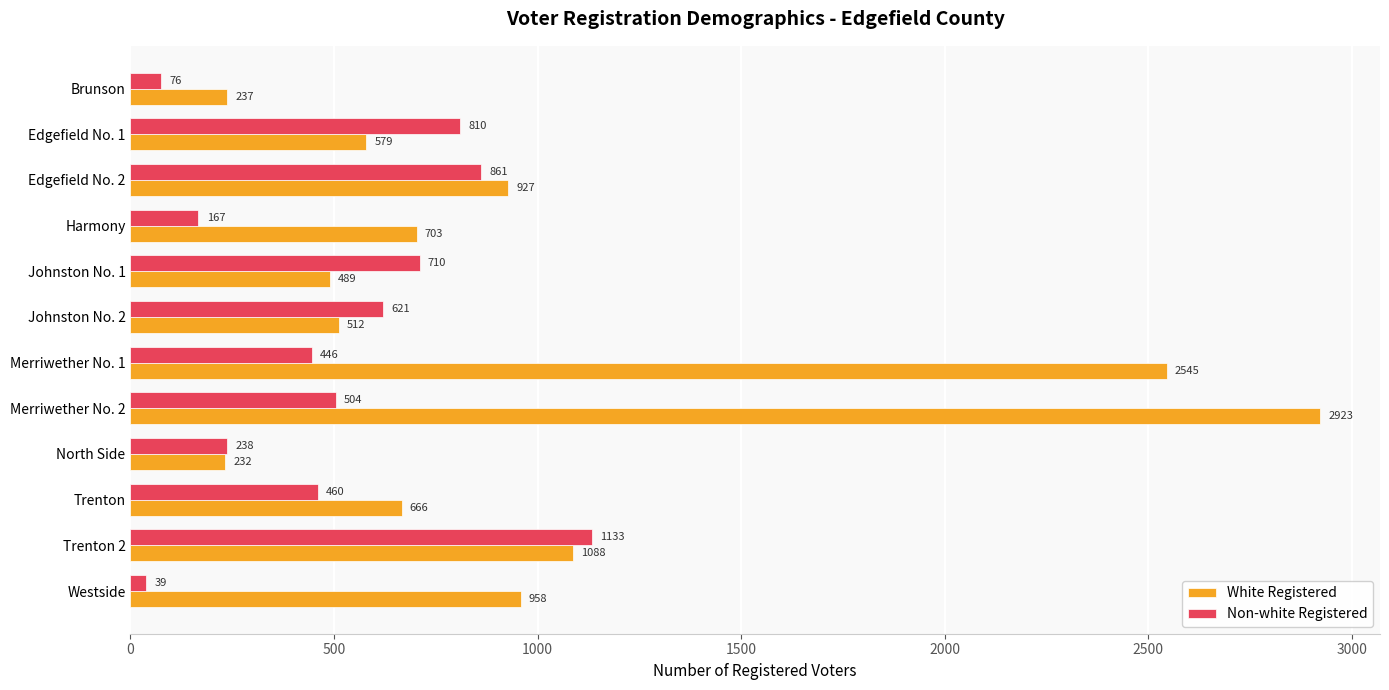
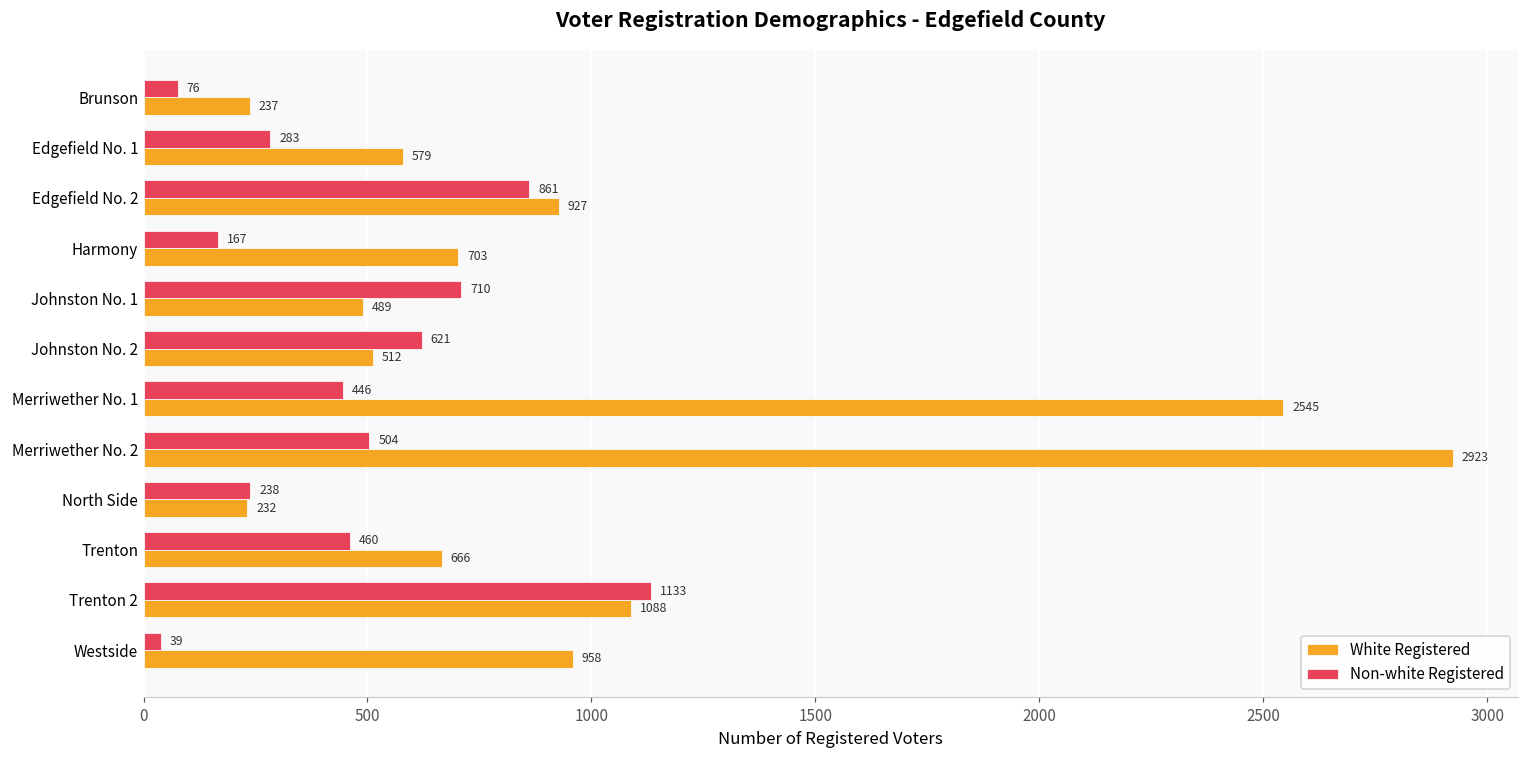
  {
    "White Registered": {
      "Brunson": 237,
      "Edgefield No. 1": 579,
      "Edgefield No. 2": 927,
      "Harmony": 703,
      "Johnston No. 1": 489,
      "Johnston No. 2": 512,
      "Merriwether No. 1": 2545,
      "Merriwether No. 2": 2923,
      "North Side": 232,
      "Trenton": 666,
      "Trenton 2": 1088,
      "Westside": 958
    },
    "Non-white Registered": {
      "Brunson": 76,
-     "Edgefield No. 1": 810,
+     "Edgefield No. 1": 283,
      "Edgefield No. 2": 861,
      "Harmony": 167,
      "Johnston No. 1": 710,
      "Johnston No. 2": 621,
      "Merriwether No. 1": 446,
      "Merriwether No. 2": 504,
      "North Side": 238,
      "Trenton": 460,
      "Trenton 2": 1133,
      "Westside": 39
    }
  }
